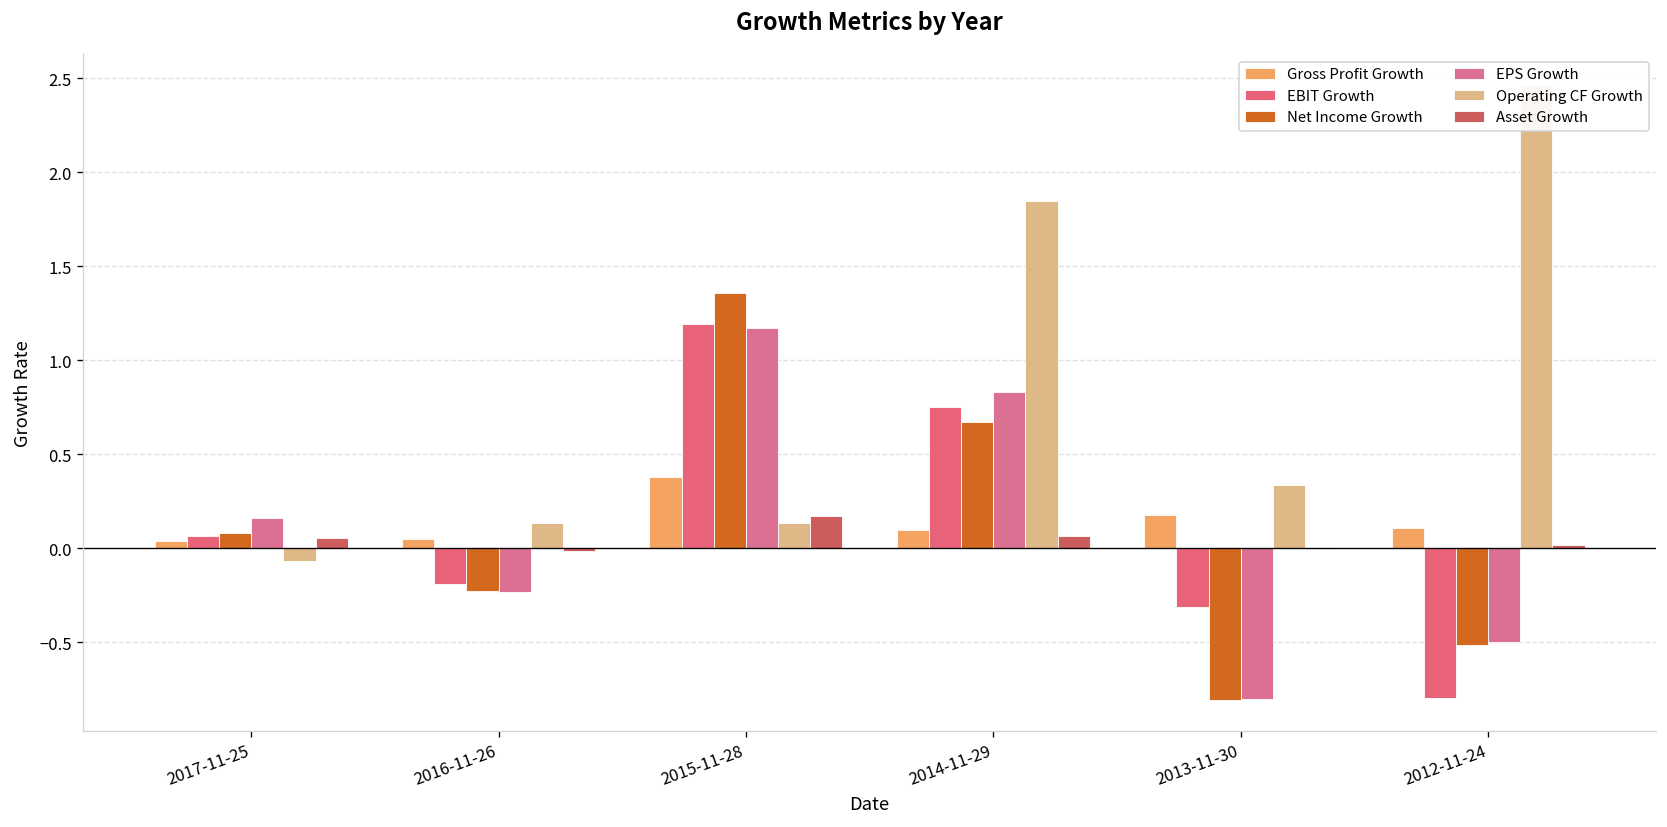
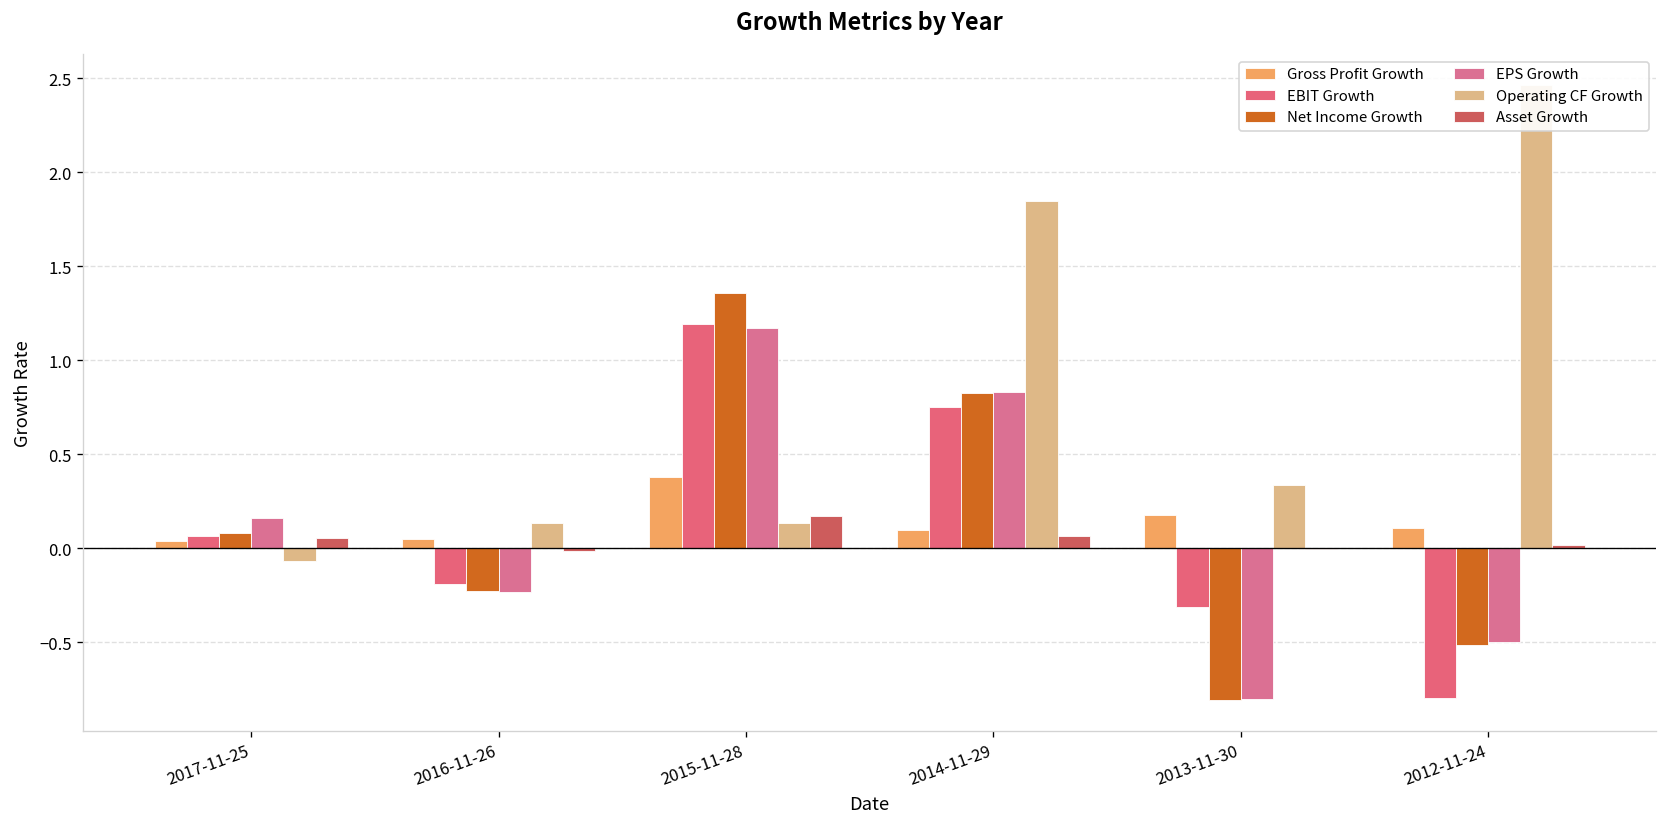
  {
    "Net Income Growth": {
      "2017-11-25": 0.08,
      "2016-11-26": -0.23,
      "2015-11-28": 1.36,
-     "2014-11-29": 0.67,
+     "2014-11-29": 0.82,
      "2013-11-30": -0.81,
      "2012-11-24": -0.52
    }
  }
